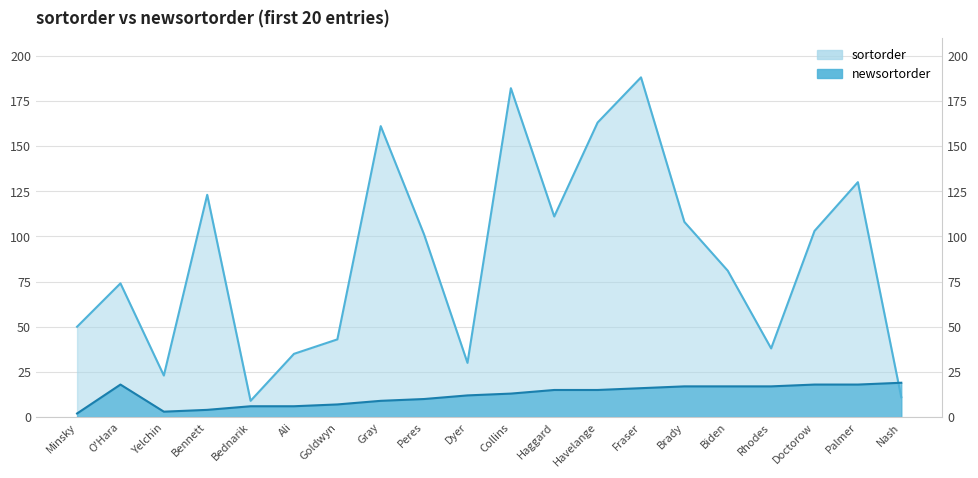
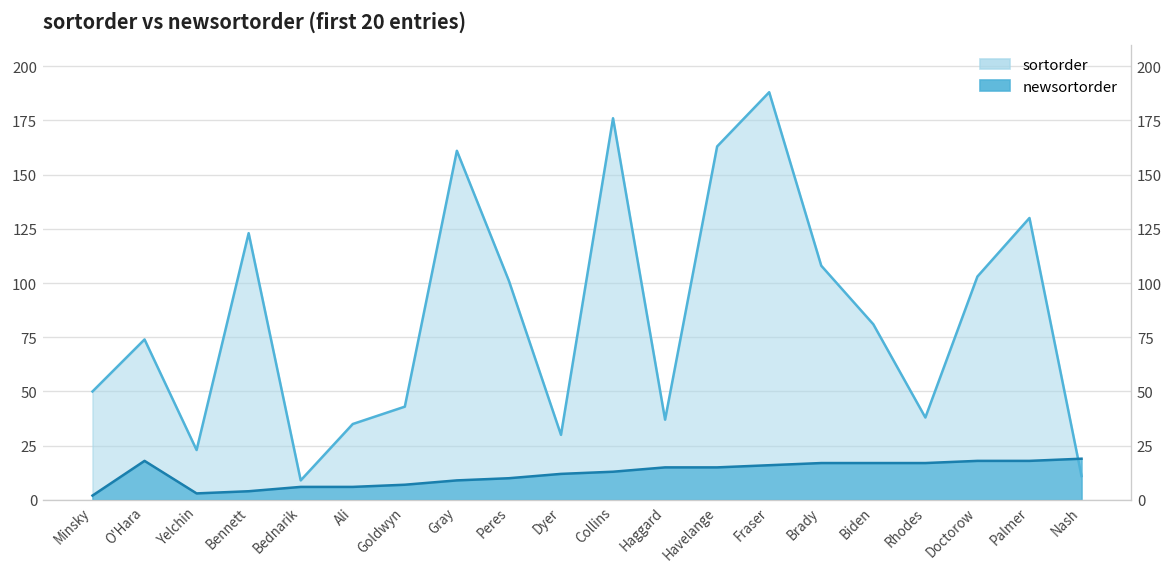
  {
    "sortorder": {
      "Minsky": 50,
      "O'Hara": 74,
      "Yelchin": 23,
      "Bennett": 123,
      "Bednarik": 9,
      "Ali": 35,
      "Goldwyn": 43,
      "Gray": 161,
      "Peres": 101,
      "Dyer": 30,
-     "Collins": 182,
-     "Haggard": 111,
+     "Collins": 176,
+     "Haggard": 37,
      "Havelange": 163,
      "Fraser": 188,
      "Brady": 108,
      "Biden": 81,
      "Rhodes": 38,
      "Doctorow": 103,
      "Palmer": 130,
      "Nash": 11
    },
    "newsortorder": {
      "Minsky": 2,
      "O'Hara": 18,
      "Yelchin": 3,
      "Bennett": 4,
      "Bednarik": 6,
      "Ali": 6,
      "Goldwyn": 7,
      "Gray": 9,
      "Peres": 10,
      "Dyer": 12,
      "Collins": 13,
      "Haggard": 15,
      "Havelange": 15,
      "Fraser": 16,
      "Brady": 17,
      "Biden": 17,
      "Rhodes": 17,
      "Doctorow": 18,
      "Palmer": 18,
      "Nash": 19
    }
  }
